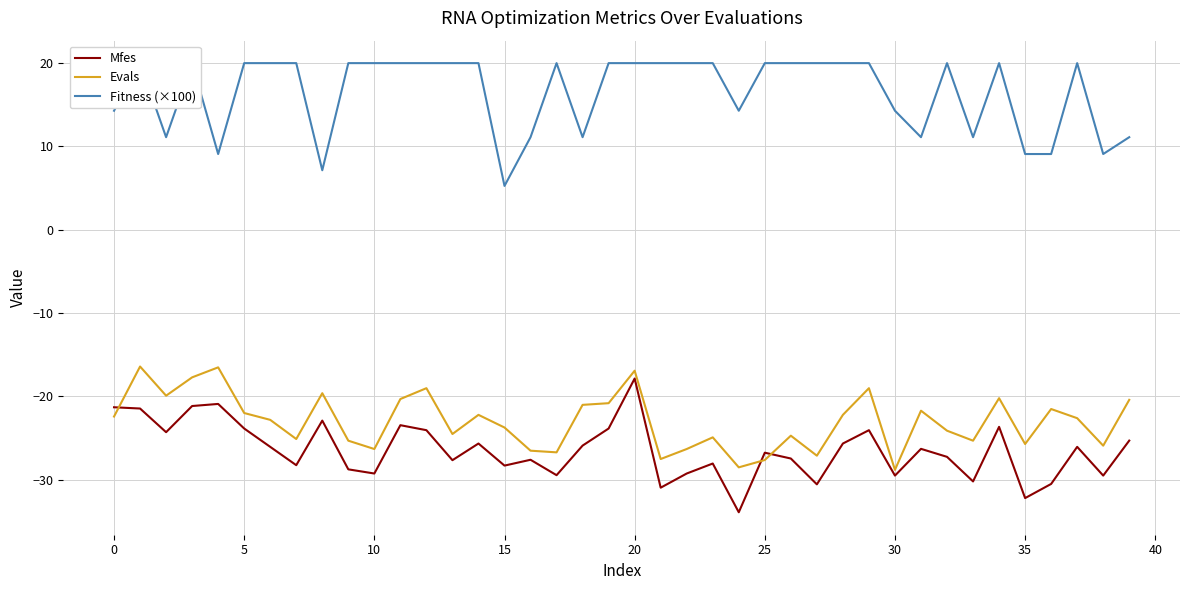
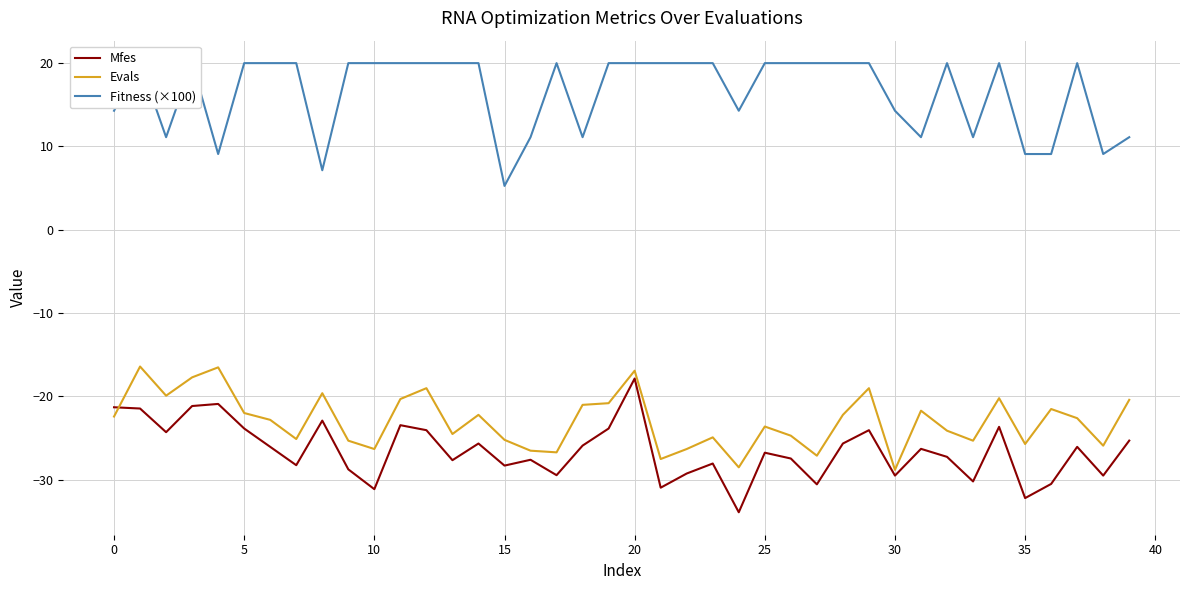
  {
    "Mfes": {
      "0": -21,
      "5": -24,
-     "10": -29,
+     "10": -31,
      "15": -28,
      "20": -18,
      "25": -27,
      "30": -30,
      "35": -32
    },
    "Evals": {
      "0": -22,
      "5": -22,
      "10": -26,
-     "15": -24,
+     "15": -25,
      "20": -17,
-     "25": -28,
+     "25": -24,
      "30": -29,
      "35": -26
    },
    "Fitness (×100)": {
      "0": 14,
      "5": 20,
      "10": 20,
      "15": 5,
      "20": 20,
      "25": 20,
      "30": 14,
      "35": 9
    }
  }
